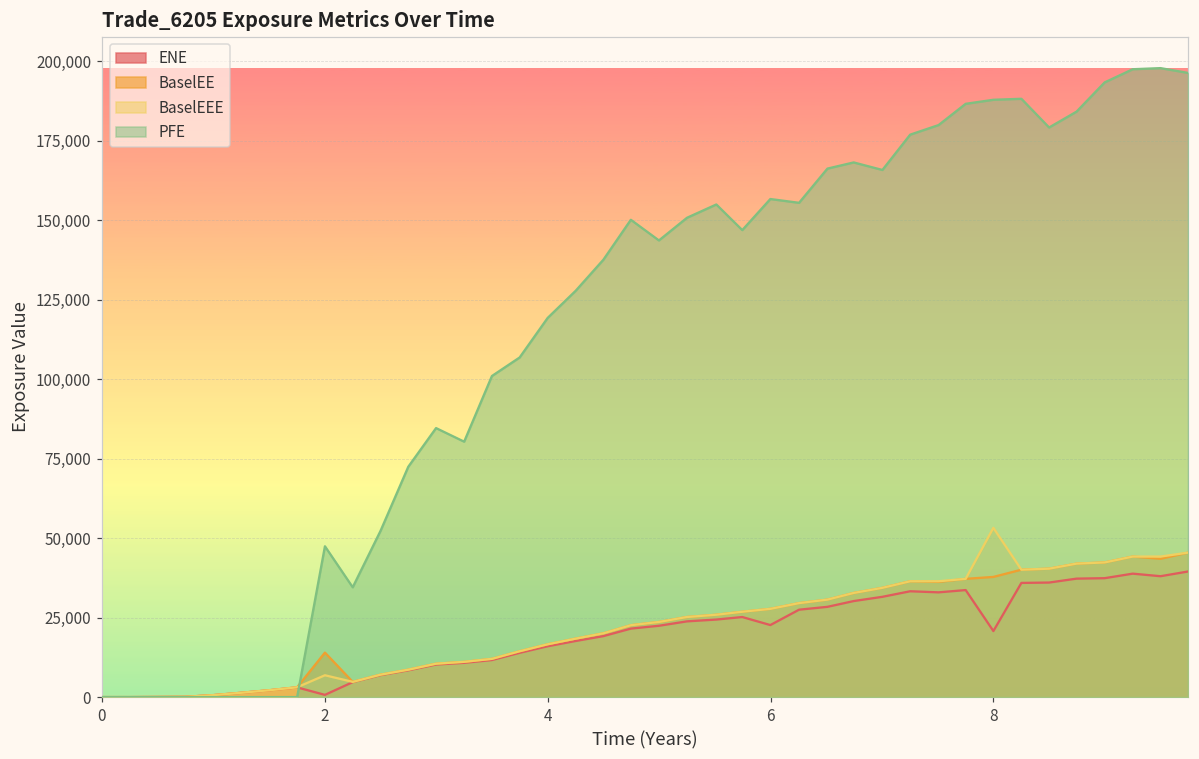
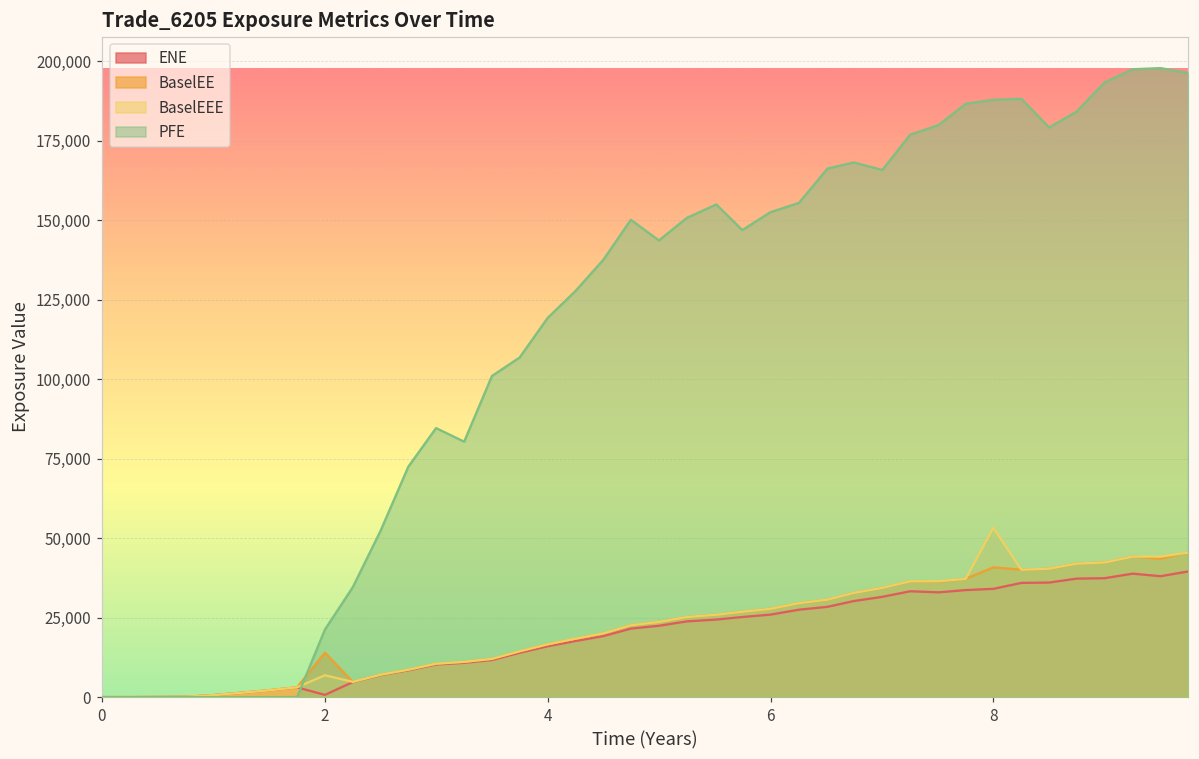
  {
    "ENE": {
      "2": "1,000",
-     "6": "23,000",
-     "8": "21,000"
+     "6": "26,000",
+     "8": "34,000"
    },
    "BaselEE": {
      "2": "14,000",
-     "8": "38,000"
+     "8": "41,000"
    },
    "BaselEEE": {
      "2": "7,000",
      "8": "53,000"
    },
    "PFE": {
-     "2": "47,000",
+     "2": "21,000",
      "4": "119,000",
-     "6": "157,000",
+     "6": "152,000",
      "8": "188,000"
    }
  }
